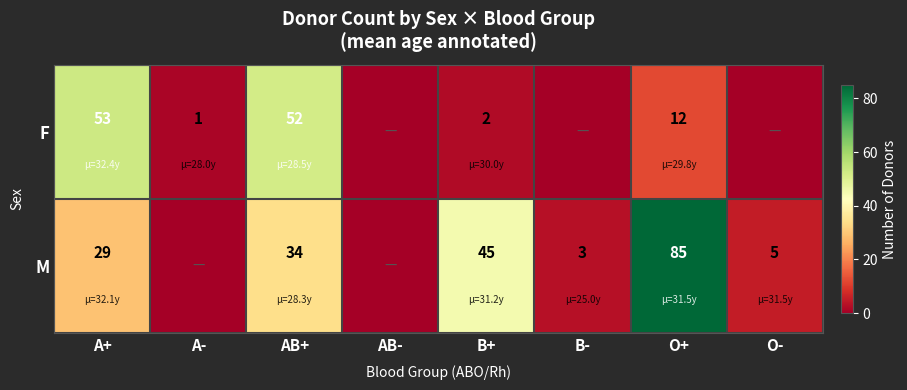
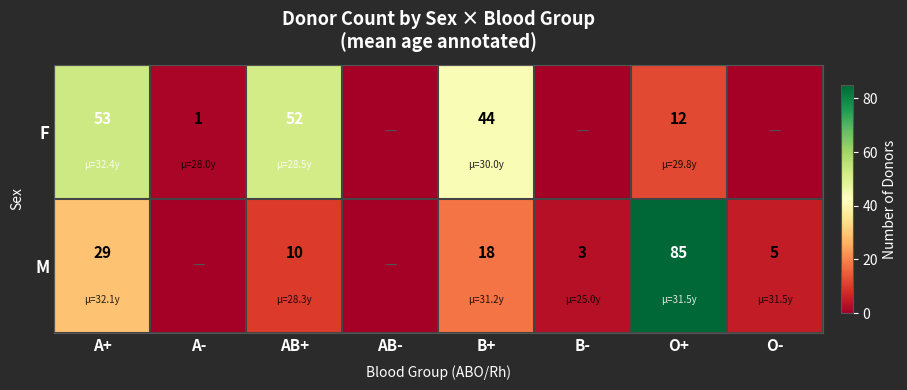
  {
    "F": {
-     "B+": 2
+     "B+": 44
    },
    "M": {
-     "AB+": 34,
-     "B+": 45
+     "AB+": 10,
+     "B+": 18
    }
  }
